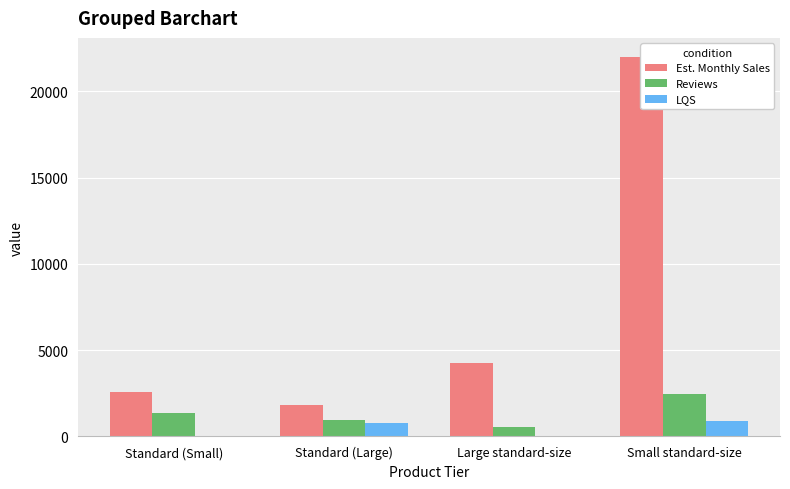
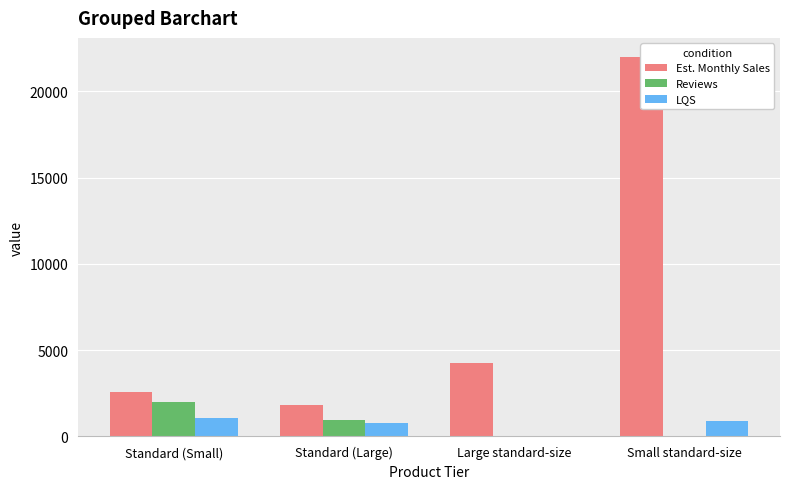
  {
    "Est. Monthly Sales": {
      "Standard (Small)": 2600,
      "Standard (Large)": 1800,
      "Large standard-size": 4300
    },
    "Reviews": {
-     "Standard (Small)": 1400,
+     "Standard (Small)": 2000,
      "Standard (Large)": 900,
-     "Large standard-size": 600,
-     "Small standard-size": 2500
+     "Large standard-size": 0,
+     "Small standard-size": 0
    },
    "LQS": {
-     "Standard (Small)": 0,
+     "Standard (Small)": 1100,
      "Standard (Large)": 800,
      "Small standard-size": 900
    }
  }
